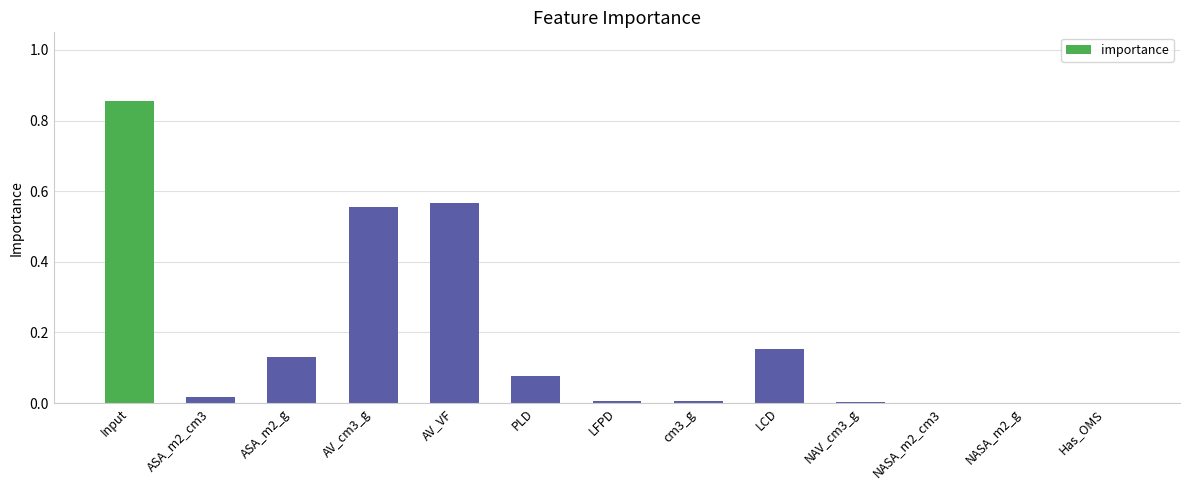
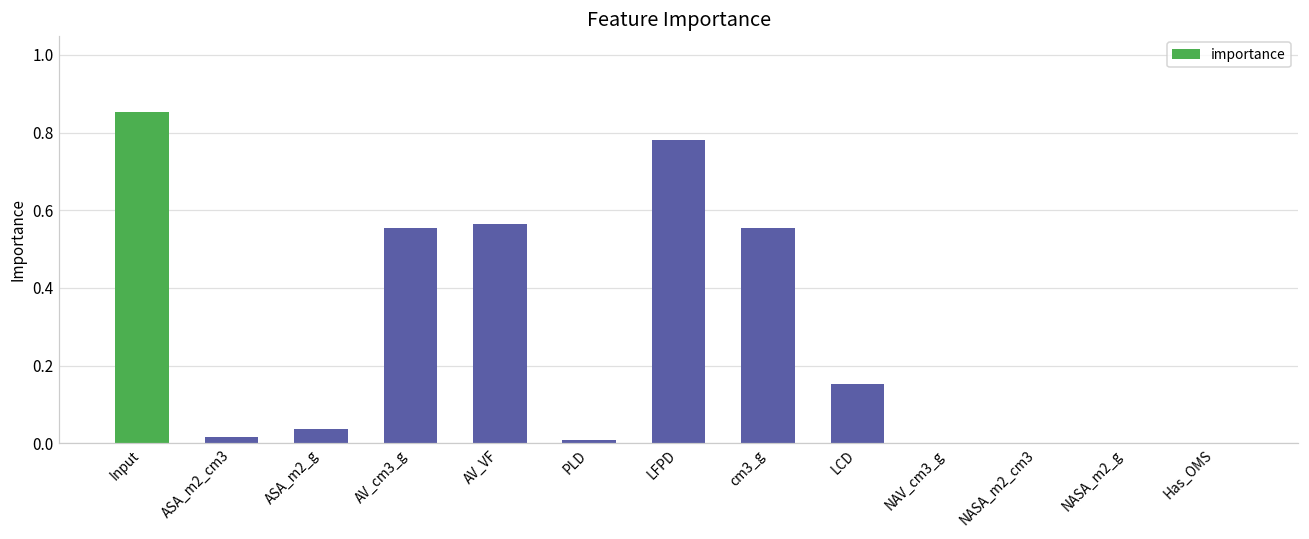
  {
    "Input": 0.85,
    "ASA_m2_cm3": 0.02,
-   "ASA_m2_g": 0.13,
+   "ASA_m2_g": 0.04,
    "AV_cm3_g": 0.55,
    "AV_VF": 0.57,
-   "PLD": 0.08,
-   "LFPD": 0.01,
-   "cm3_g": 0.01,
+   "PLD": 0.01,
+   "LFPD": 0.78,
+   "cm3_g": 0.56,
    "LCD": 0.15
  }
